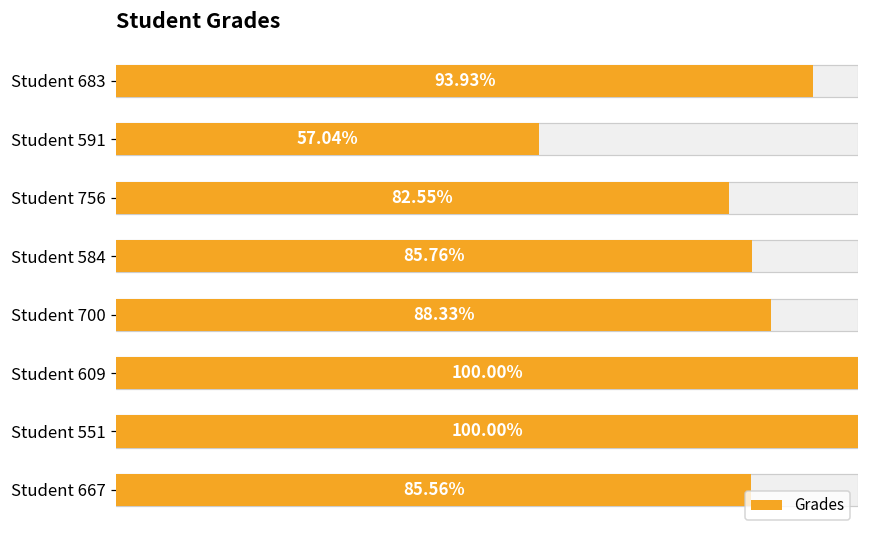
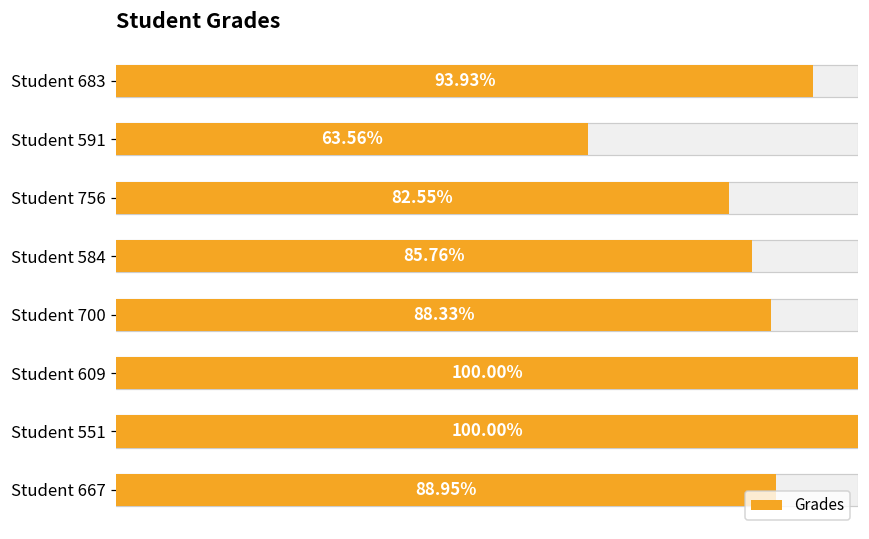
  {
    "Grades": {
-     "Student 591": "57.04%",
+     "Student 591": "63.56%",
      "Student 609": "100.00%",
      "Student 551": "100.00%",
-     "Student 667": "85.56%"
+     "Student 667": "88.95%"
    }
  }
